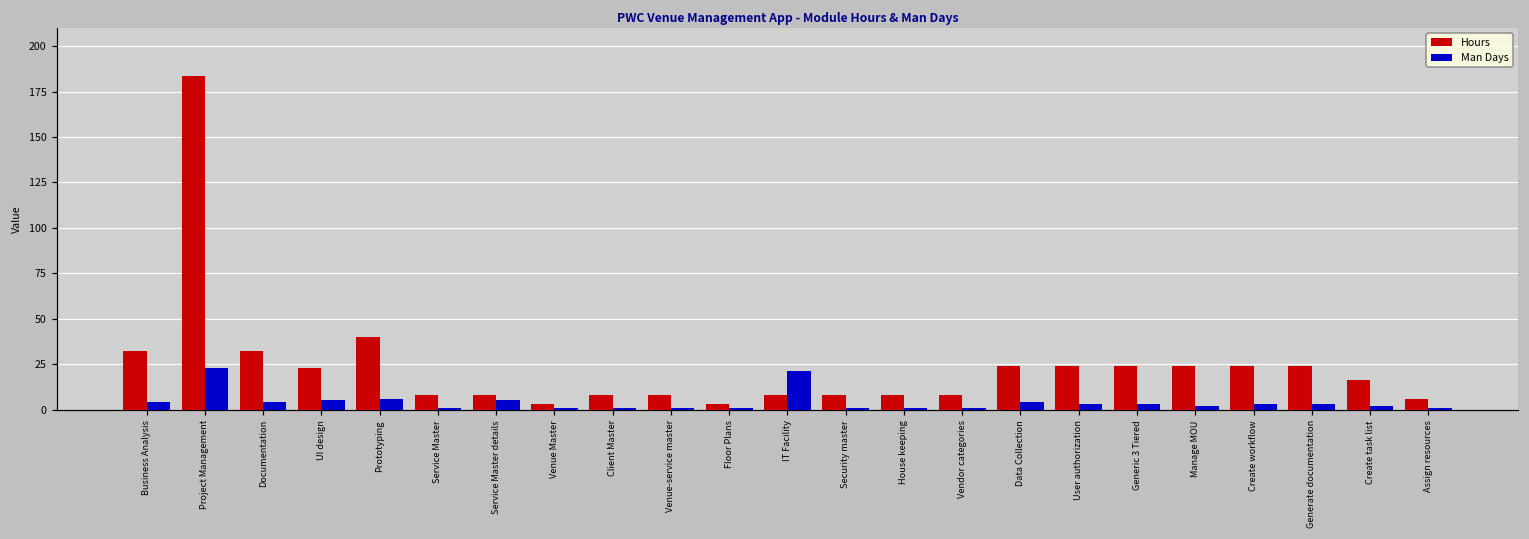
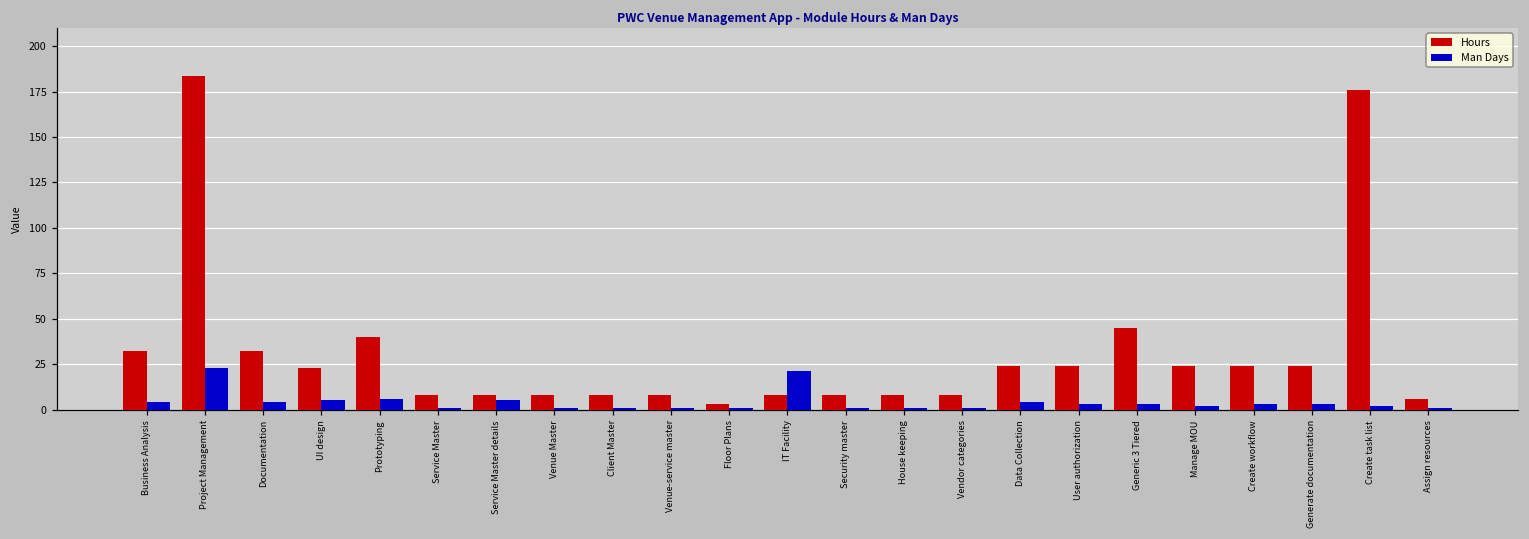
  {
    "Hours": {
      "Business Analysis": 32,
      "Project Management": 183,
      "Documentation": 32,
      "UI design": 23,
      "Prototyping": 40,
      "Service Master": 8,
      "Service Master details": 8,
-     "Venue Master": 3,
+     "Venue Master": 8,
      "Client Master": 8,
      "Venue-service master": 8,
      "Floor Plans": 3,
      "IT Facility": 8,
      "Security master": 8,
      "House keeping": 8,
      "Vendor categories": 8,
      "Data Collection": 24,
      "User authorization": 24,
-     "Generic 3 Tiered": 24,
+     "Generic 3 Tiered": 45,
      "Manage MOU": 24,
      "Create workflow": 24,
      "Generate documentation": 24,
-     "Create task list": 16,
+     "Create task list": 176,
      "Assign resources": 6
    },
    "Man Days": {
      "Business Analysis": 4,
      "Project Management": 23,
      "Documentation": 4,
      "UI design": 5,
      "Prototyping": 6,
      "Service Master details": 5,
      "IT Facility": 21,
      "Data Collection": 4,
      "User authorization": 3,
      "Generic 3 Tiered": 3,
      "Manage MOU": 2,
      "Create workflow": 3,
      "Generate documentation": 3,
      "Create task list": 2
    }
  }
